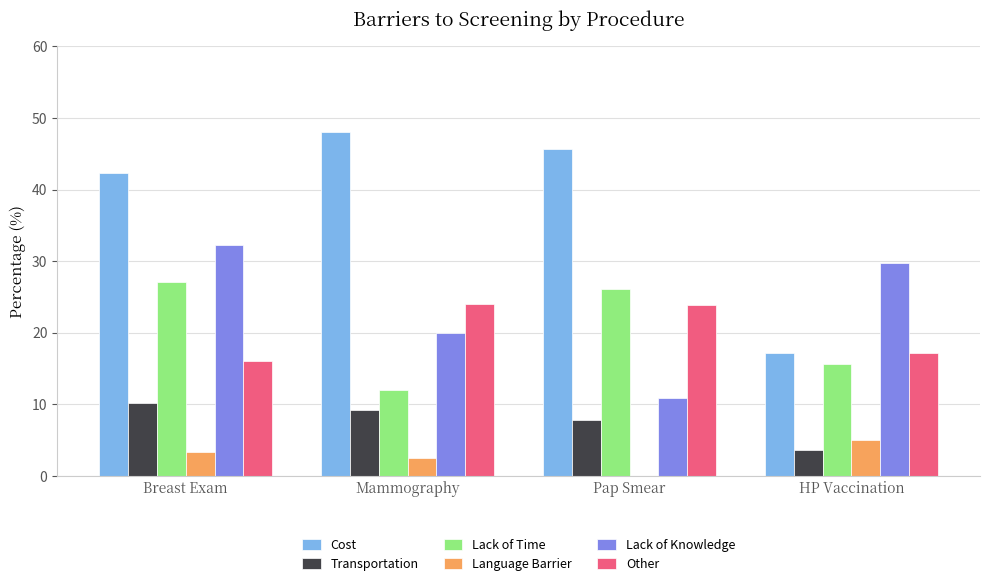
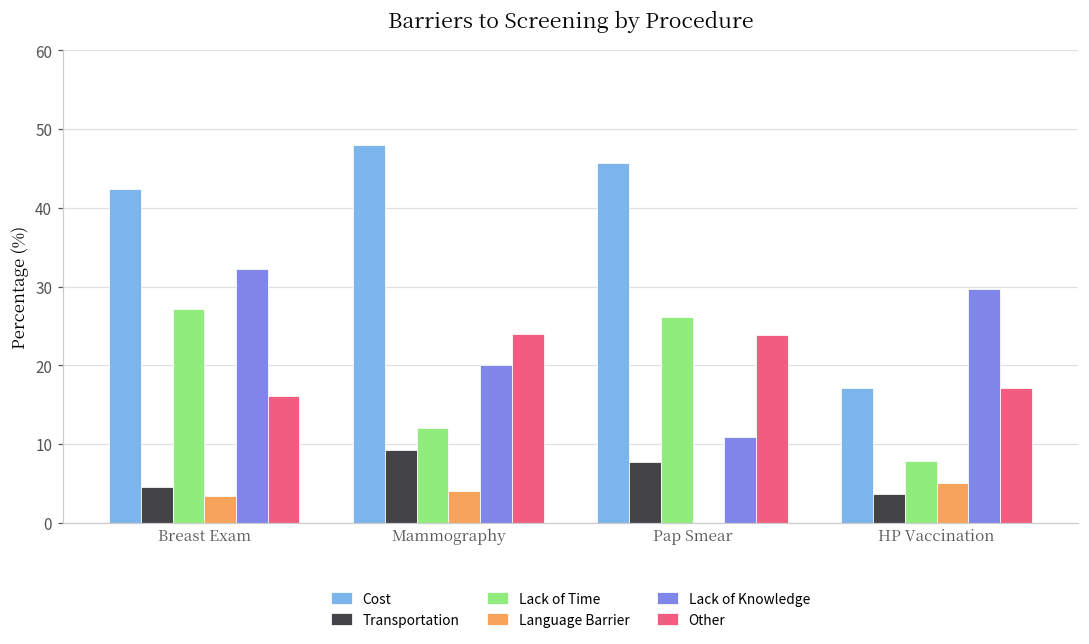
  {
    "Transportation": {
-     "Breast Exam": 10,
+     "Breast Exam": 5,
      "Mammography": 9,
      "Pap Smear": 8,
      "HP Vaccination": 4
    },
    "Lack of Time": {
      "Breast Exam": 27,
      "Mammography": 12,
      "Pap Smear": 26,
-     "HP Vaccination": 16
+     "HP Vaccination": 8
    },
    "Language Barrier": {
      "Breast Exam": 3,
-     "Mammography": 3,
+     "Mammography": 4,
      "Pap Smear": 0,
      "HP Vaccination": 5
    },
    "Other": {
      "Breast Exam": 16,
      "Mammography": 24,
      "Pap Smear": 24,
      "HP Vaccination": 17
    }
  }
